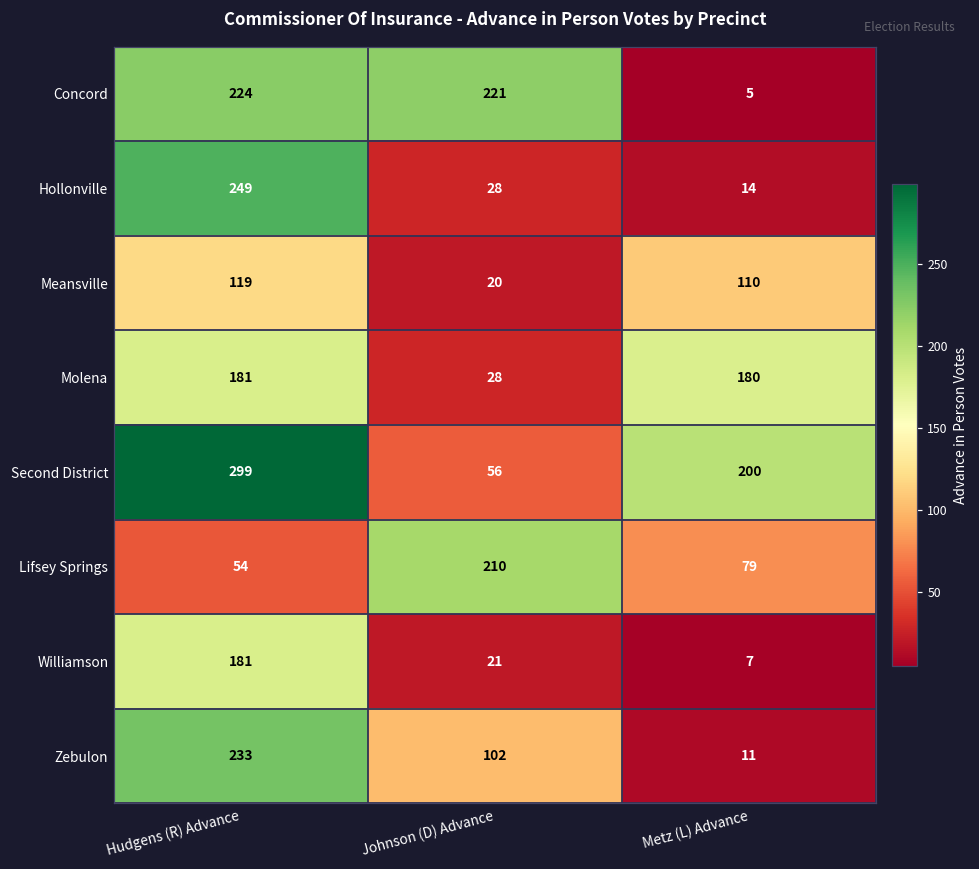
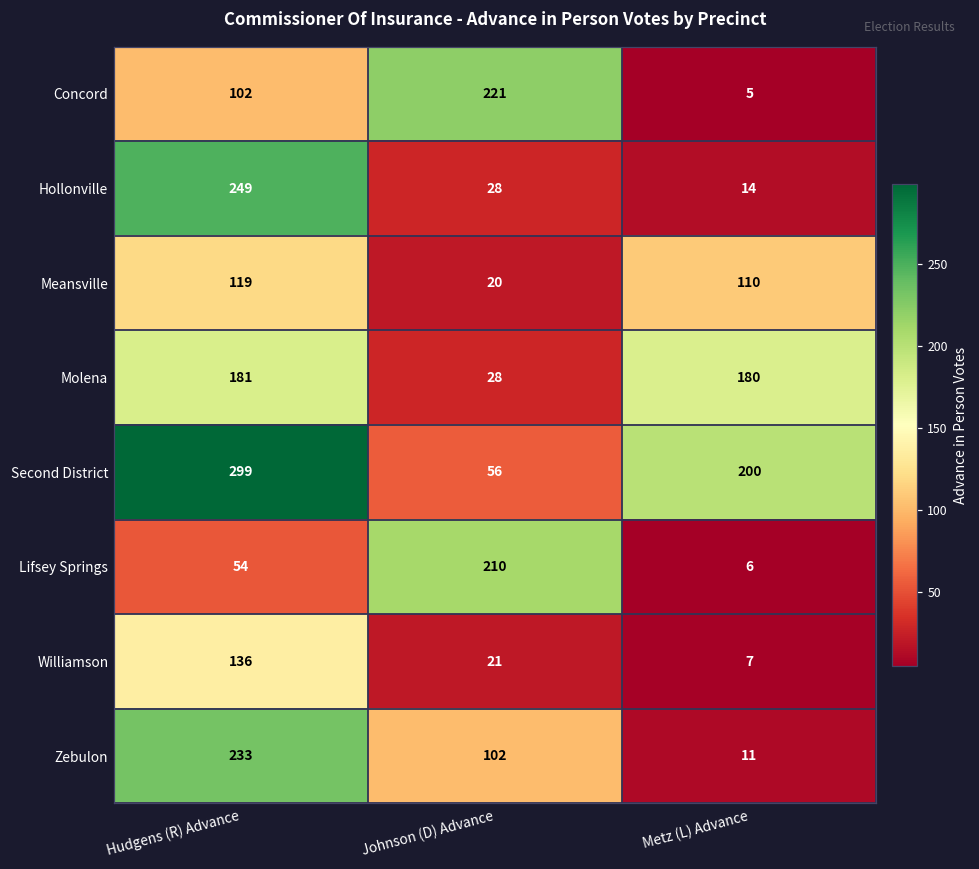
  {
    "Concord": {
-     "Hudgens (R) Advance": 224,
+     "Hudgens (R) Advance": 102,
      "Johnson (D) Advance": 221,
      "Metz (L) Advance": 5
    },
    "Hollonville": {
      "Hudgens (R) Advance": 249,
      "Johnson (D) Advance": 28,
      "Metz (L) Advance": 14
    },
    "Meansville": {
      "Hudgens (R) Advance": 119,
      "Johnson (D) Advance": 20,
      "Metz (L) Advance": 110
    },
    "Molena": {
      "Hudgens (R) Advance": 181,
      "Johnson (D) Advance": 28,
      "Metz (L) Advance": 180
    },
    "Second District": {
      "Hudgens (R) Advance": 299,
      "Johnson (D) Advance": 56,
      "Metz (L) Advance": 200
    },
    "Lifsey Springs": {
      "Hudgens (R) Advance": 54,
      "Johnson (D) Advance": 210,
-     "Metz (L) Advance": 79
+     "Metz (L) Advance": 6
    },
    "Williamson": {
-     "Hudgens (R) Advance": 181,
+     "Hudgens (R) Advance": 136,
      "Johnson (D) Advance": 21,
      "Metz (L) Advance": 7
    },
    "Zebulon": {
      "Hudgens (R) Advance": 233,
      "Johnson (D) Advance": 102,
      "Metz (L) Advance": 11
    }
  }
